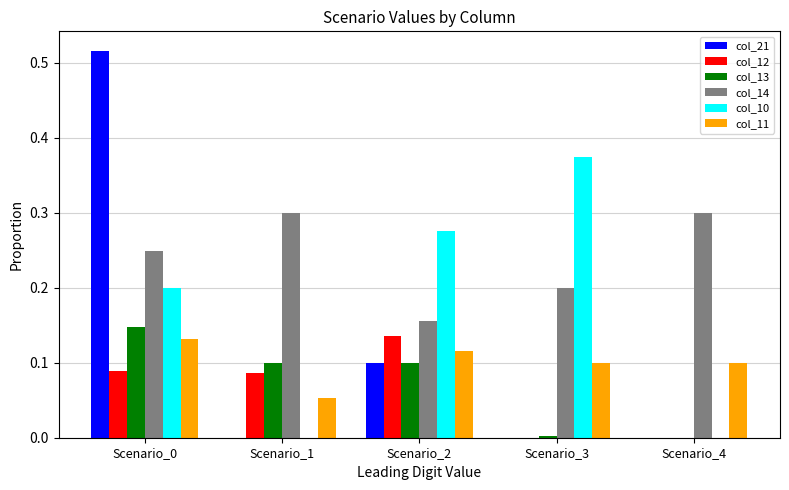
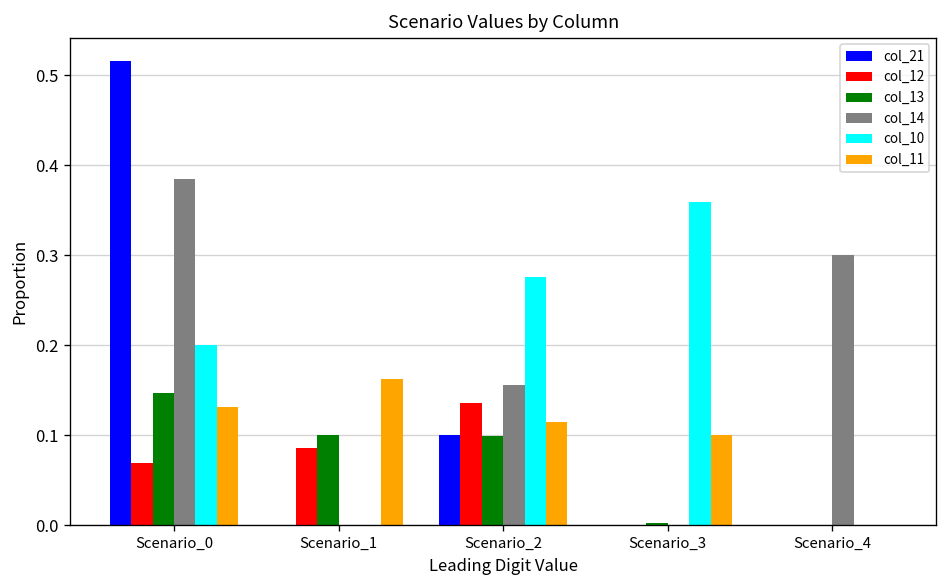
  {
    "col_21": {
      "Scenario_0": 0.52,
      "Scenario_1": 0.00,
      "Scenario_2": 0.10,
      "Scenario_3": 0.00,
      "Scenario_4": 0.00
    },
    "col_12": {
-     "Scenario_0": 0.09,
+     "Scenario_0": 0.07,
      "Scenario_1": 0.09,
      "Scenario_2": 0.14,
      "Scenario_3": 0.00,
      "Scenario_4": 0.00
    },
    "col_13": {
      "Scenario_0": 0.15,
      "Scenario_1": 0.10,
      "Scenario_2": 0.10,
      "Scenario_4": 0.00
    },
    "col_14": {
-     "Scenario_0": 0.25,
-     "Scenario_1": 0.3,
+     "Scenario_0": 0.38,
+     "Scenario_1": 0.0,
      "Scenario_2": 0.16,
-     "Scenario_3": 0.2,
+     "Scenario_3": 0.0,
      "Scenario_4": 0.30
    },
    "col_10": {
      "Scenario_0": 0.20,
      "Scenario_1": 0.00,
      "Scenario_2": 0.28,
-     "Scenario_3": 0.37,
+     "Scenario_3": 0.36,
      "Scenario_4": 0.00
    },
    "col_11": {
      "Scenario_0": 0.13,
-     "Scenario_1": 0.05,
+     "Scenario_1": 0.16,
      "Scenario_2": 0.12,
      "Scenario_3": 0.10,
-     "Scenario_4": 0.1
+     "Scenario_4": 0.0
    }
  }
